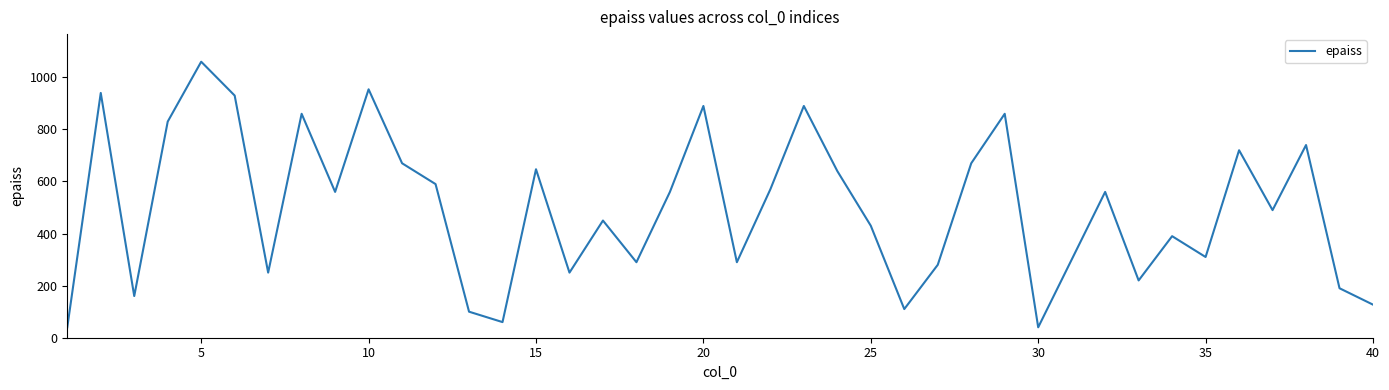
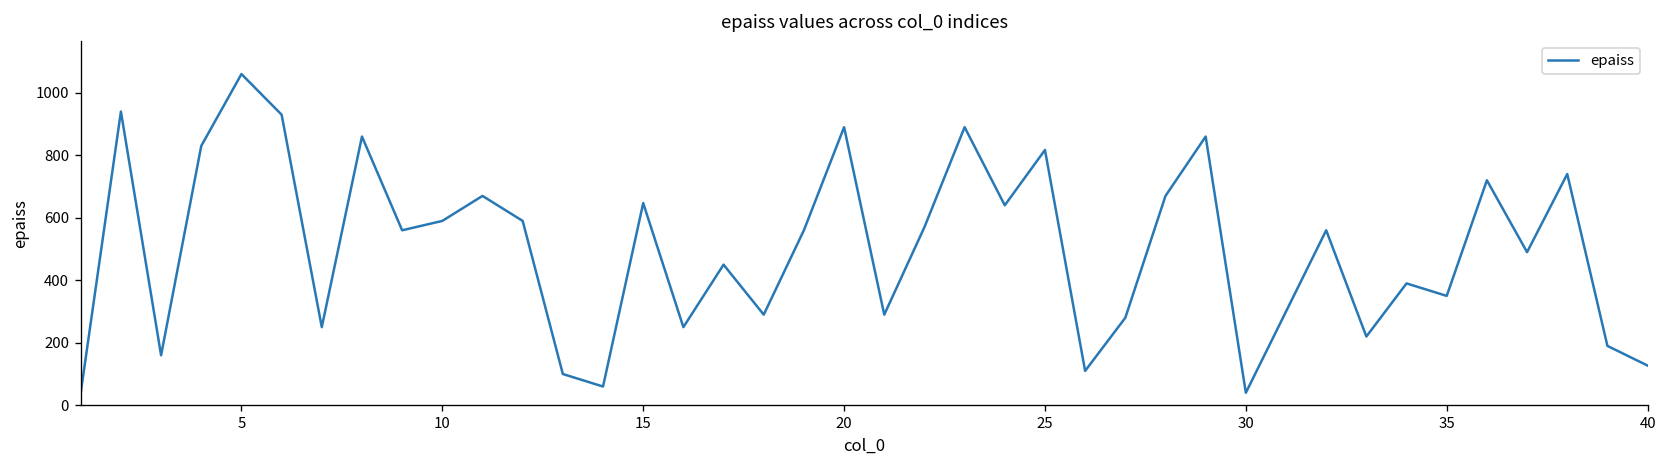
  {
    "5": 1060,
-   "10": 950,
+   "10": 590,
    "15": 650,
    "20": 890,
-   "25": 430,
+   "25": 820,
    "30": 40,
-   "35": 310,
+   "35": 350,
    "40": 130
  }
